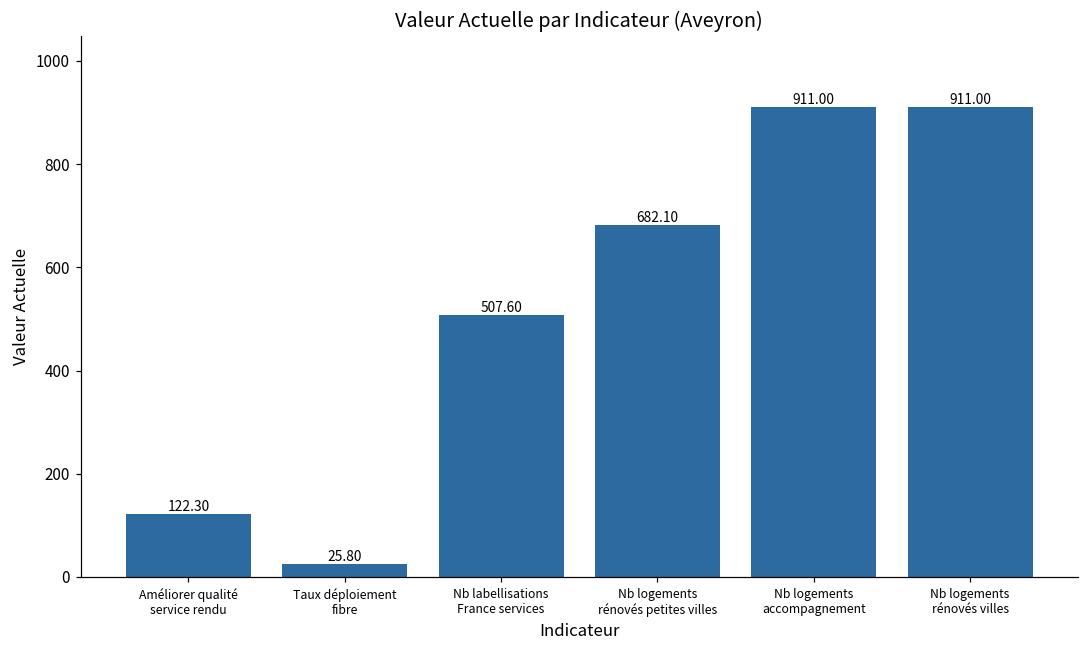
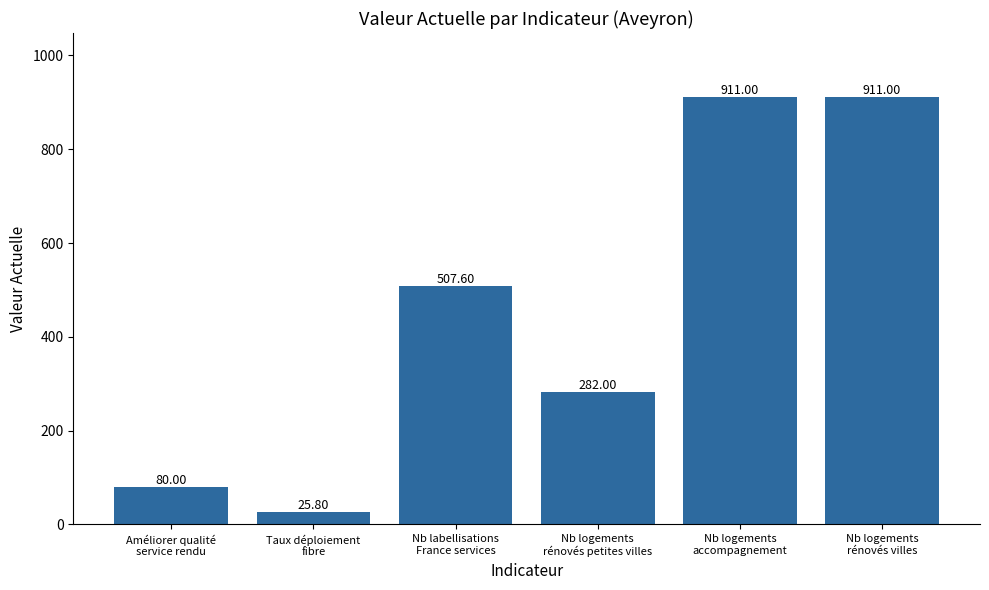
  {
-   "Améliorer qualité service rendu": 122.30,
+   "Améliorer qualité service rendu": 80.00,
    "Taux déploiement fibre": 25.80,
    "Nb labellisations France services": 507.60,
-   "Nb logements rénovés petites villes": 682.10,
+   "Nb logements rénovés petites villes": 282.00,
    "Nb logements accompagnement": 911.00,
    "Nb logements rénovés villes": 911.00
  }
